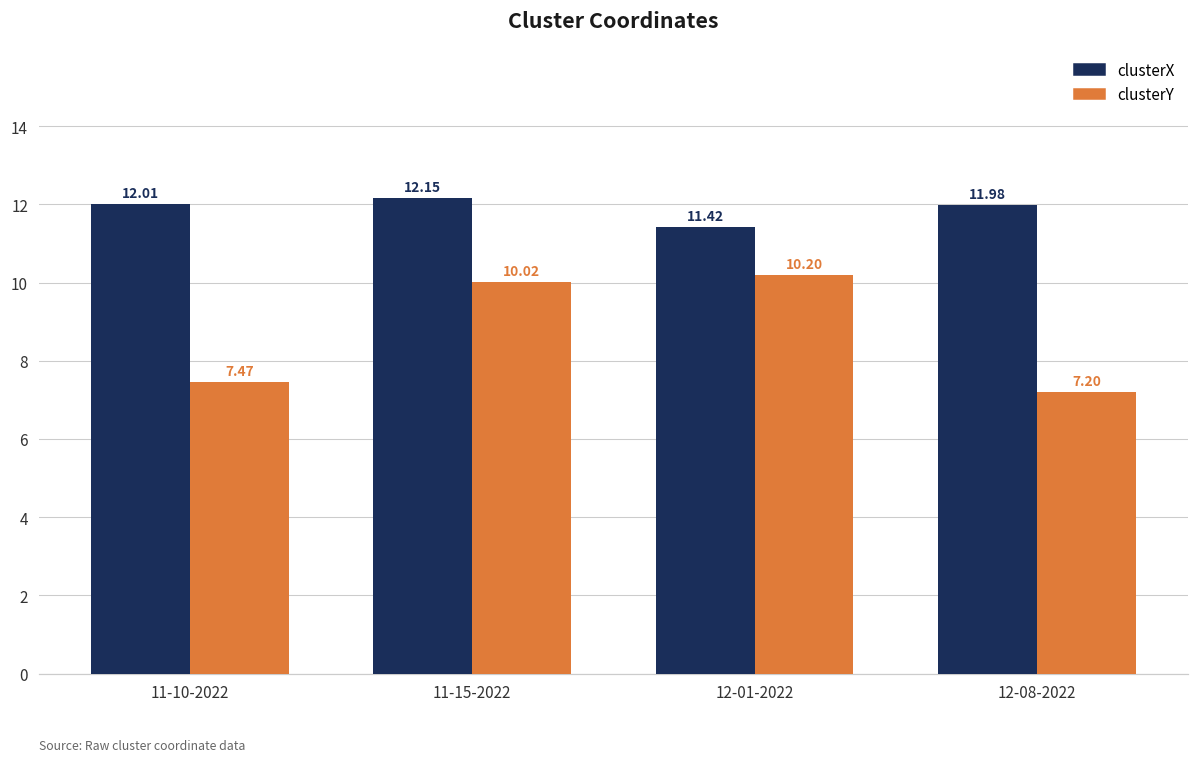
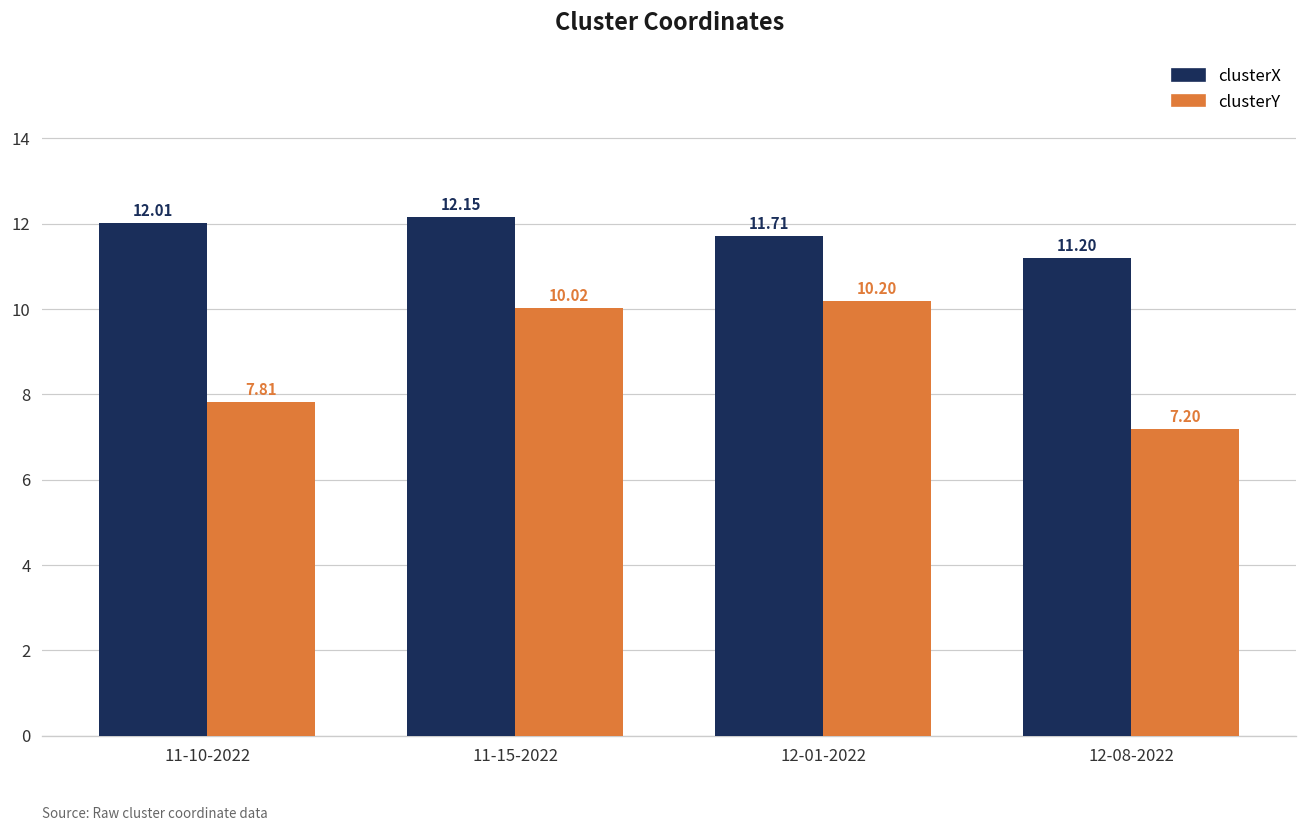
  {
    "clusterX": {
      "11-10-2022": 12.01,
      "11-15-2022": 12.15,
-     "12-01-2022": 11.42,
-     "12-08-2022": 11.98
+     "12-01-2022": 11.71,
+     "12-08-2022": 11.20
    },
    "clusterY": {
-     "11-10-2022": 7.47,
+     "11-10-2022": 7.81,
      "11-15-2022": 10.02,
      "12-01-2022": 10.20,
      "12-08-2022": 7.20
    }
  }
